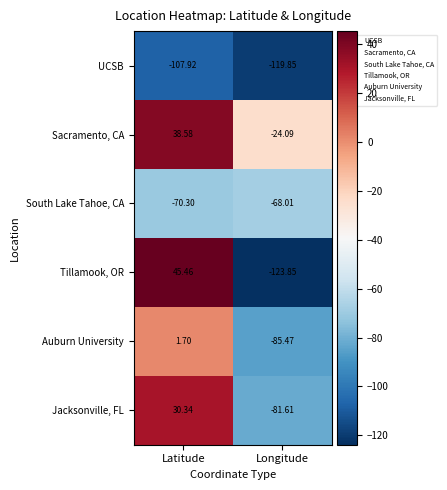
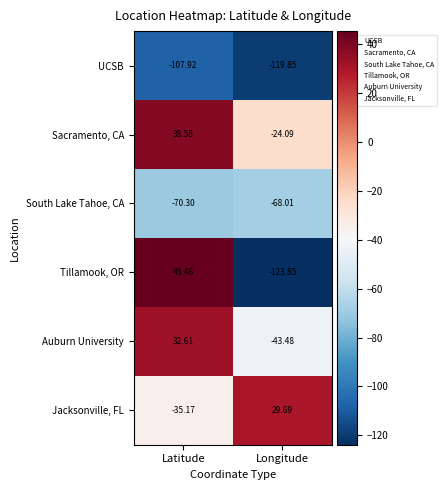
  {
    "UCSB": {
      "Latitude": -107.92,
      "Longitude": -119.85
    },
    "Sacramento, CA": {
      "Latitude": 38.58,
      "Longitude": -24.09
    },
    "South Lake Tahoe, CA": {
      "Latitude": -70.30,
      "Longitude": -68.01
    },
    "Tillamook, OR": {
      "Latitude": 45.46,
      "Longitude": -123.85
    },
    "Auburn University": {
-     "Latitude": 1.70,
-     "Longitude": -85.47
+     "Latitude": 32.61,
+     "Longitude": -43.48
    },
    "Jacksonville, FL": {
-     "Latitude": 30.34,
-     "Longitude": -81.61
+     "Latitude": -35.17,
+     "Longitude": 29.69
    }
  }
